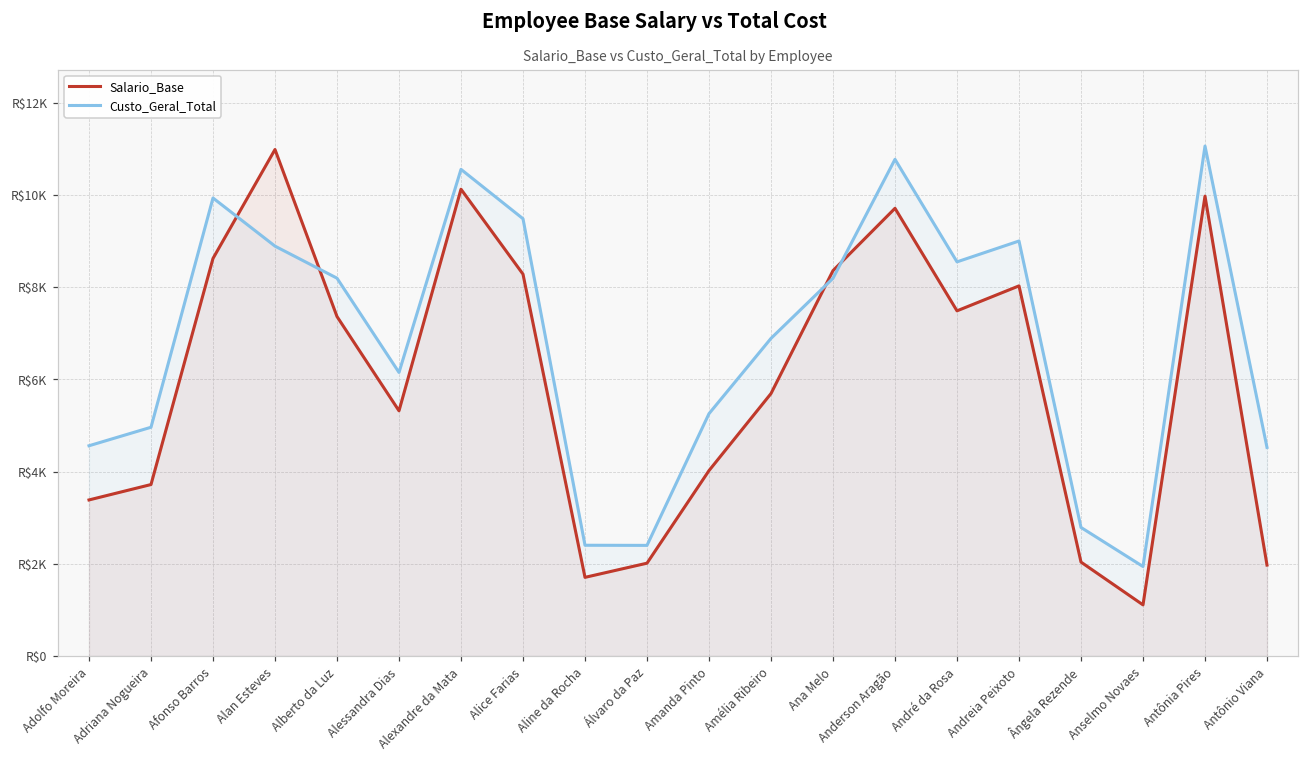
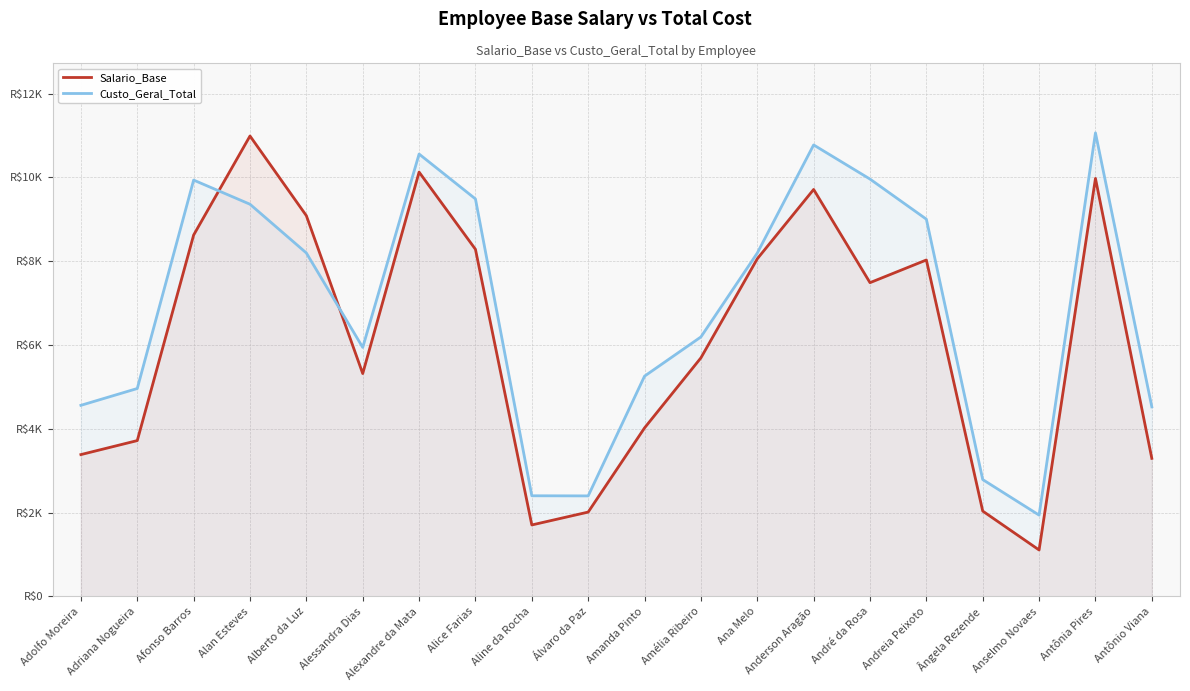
  {
    "Salario_Base": {
      "Adolfo Moreira": "R$3400",
      "Adriana Nogueira": "R$3700",
      "Afonso Barros": "R$8600",
      "Alan Esteves": "R$11000",
-     "Alberto da Luz": "R$7400",
+     "Alberto da Luz": "R$9100",
      "Alessandra Dias": "R$5300",
      "Alexandre da Mata": "R$10100",
      "Alice Farias": "R$8300",
      "Aline da Rocha": "R$1700",
      "Álvaro da Paz": "R$2000",
      "Amanda Pinto": "R$4000",
      "Amélia Ribeiro": "R$5700",
-     "Ana Melo": "R$8400",
+     "Ana Melo": "R$8100",
      "Anderson Aragão": "R$9700",
      "André da Rosa": "R$7500",
      "Andreia Peixoto": "R$8000",
      "Ângela Rezende": "R$2000",
      "Anselmo Novaes": "R$1100",
      "Antônia Pires": "R$10000",
-     "Antônio Viana": "R$2000"
+     "Antônio Viana": "R$3300"
    },
    "Custo_Geral_Total": {
      "Adolfo Moreira": "R$4600",
      "Adriana Nogueira": "R$5000",
      "Afonso Barros": "R$9900",
-     "Alan Esteves": "R$8900",
+     "Alan Esteves": "R$9400",
      "Alberto da Luz": "R$8200",
-     "Alessandra Dias": "R$6200",
+     "Alessandra Dias": "R$5900",
      "Alexandre da Mata": "R$10600",
      "Alice Farias": "R$9500",
      "Aline da Rocha": "R$2400",
      "Álvaro da Paz": "R$2400",
      "Amanda Pinto": "R$5300",
-     "Amélia Ribeiro": "R$6900",
+     "Amélia Ribeiro": "R$6200",
      "Ana Melo": "R$8200",
      "Anderson Aragão": "R$10800",
-     "André da Rosa": "R$8600",
+     "André da Rosa": "R$10000",
      "Andreia Peixoto": "R$9000",
      "Ângela Rezende": "R$2800",
      "Anselmo Novaes": "R$1900",
      "Antônia Pires": "R$11100",
      "Antônio Viana": "R$4500"
    }
  }
